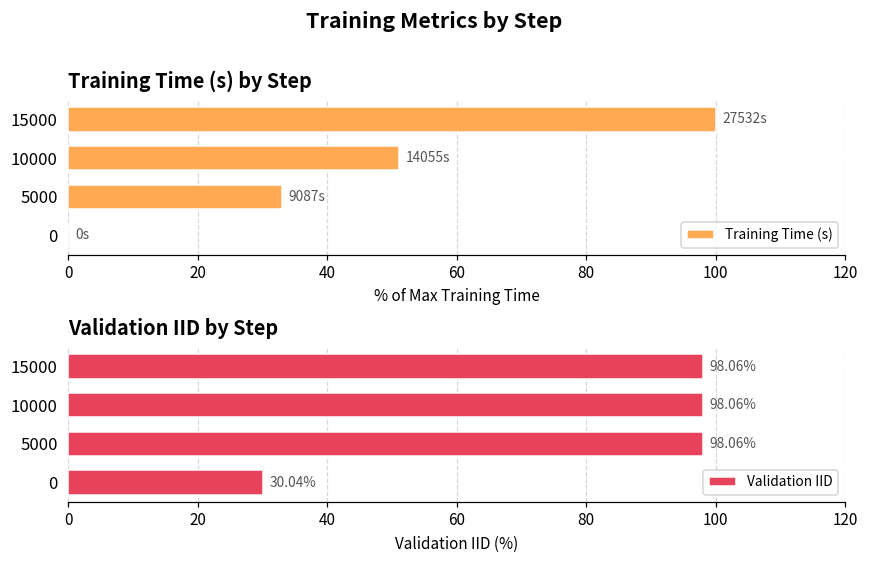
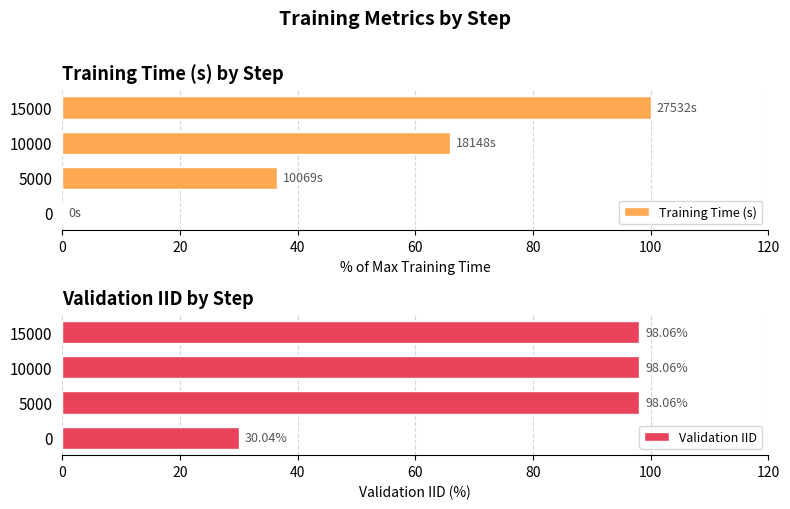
  {
    "Training Time (s) by Step": {
-     "10000": "14055s",
-     "5000": "9087s",
+     "10000": "18148s",
+     "5000": "10069s",
      "0": "0s"
    },
    "Validation IID by Step": {
      "15000": "98.06%",
      "10000": "98.06%",
      "5000": "98.06%",
      "0": "30.04%"
    }
  }
